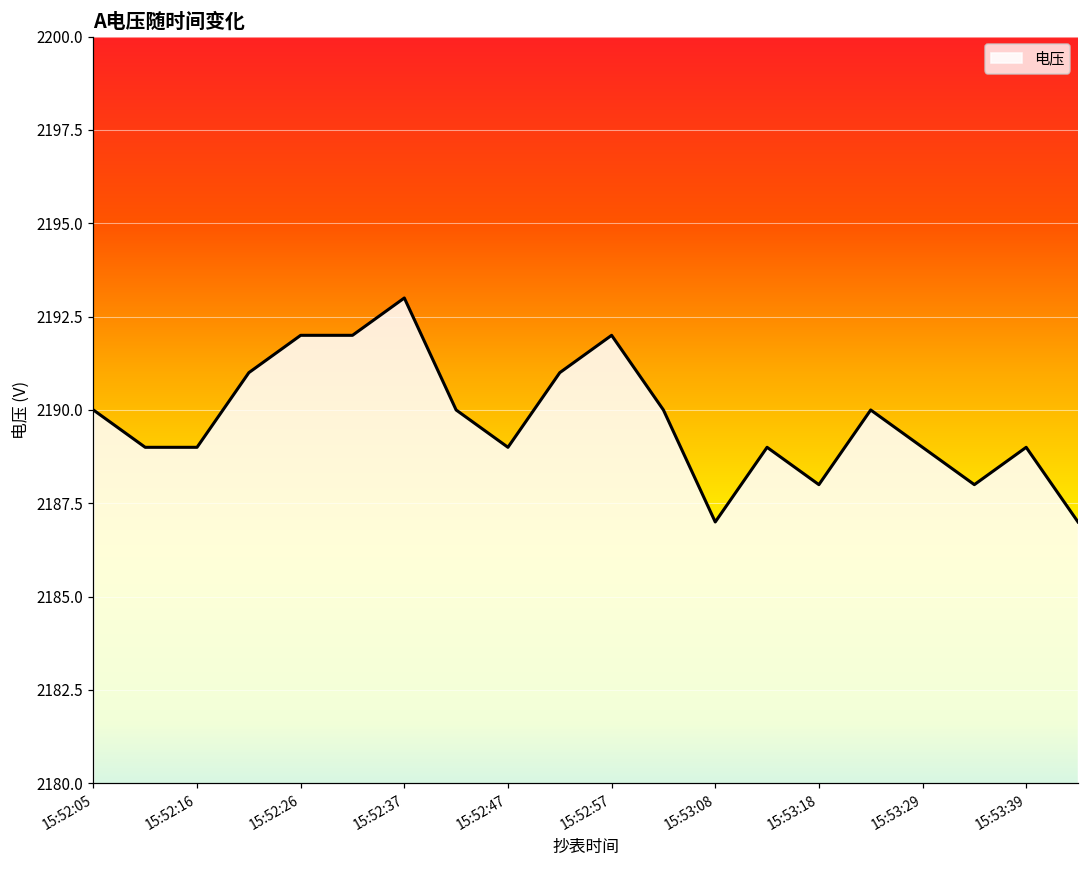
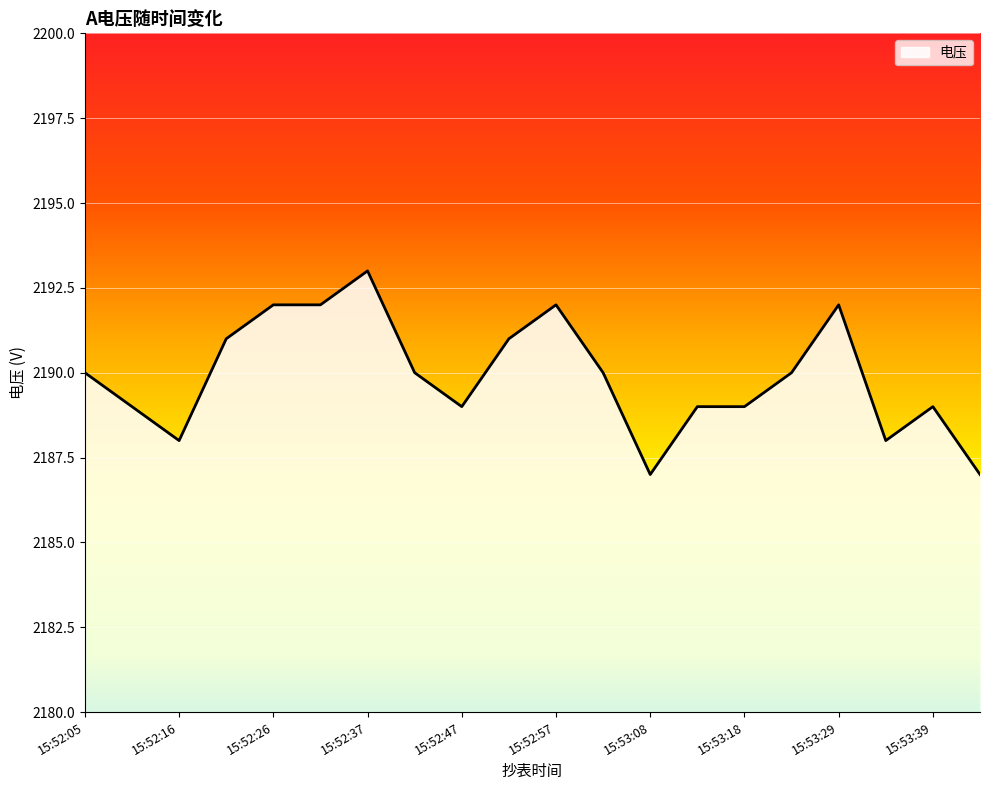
  {
    "15:52:05": 2190,
-   "15:52:16": 2189,
+   "15:52:16": 2188,
    "15:52:26": 2192,
    "15:52:37": 2193,
    "15:52:47": 2189,
    "15:52:57": 2192,
    "15:53:08": 2187,
-   "15:53:18": 2188,
-   "15:53:29": 2189,
+   "15:53:18": 2189,
+   "15:53:29": 2192,
    "15:53:39": 2189
  }
